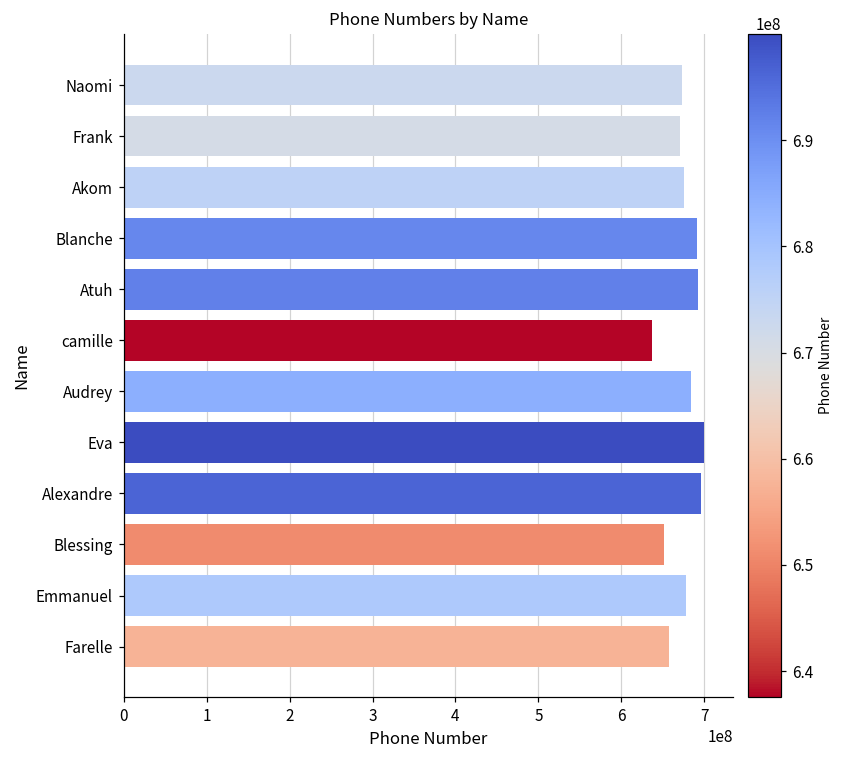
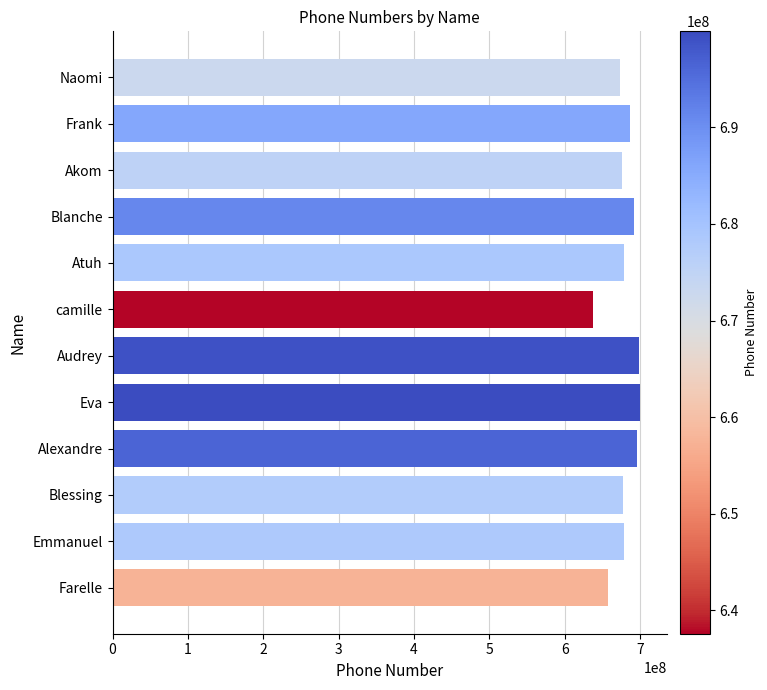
  {
    "Naomi": 670000000,
-   "Frank": 670000000,
+   "Frank": 690000000,
    "Akom": 680000000,
    "Blanche": 690000000,
-   "Atuh": 690000000,
+   "Atuh": 680000000,
    "camille": 640000000,
-   "Audrey": 680000000,
+   "Audrey": 700000000,
    "Eva": 700000000,
    "Alexandre": 700000000,
-   "Blessing": 650000000,
+   "Blessing": 680000000,
    "Emmanuel": 680000000,
    "Farelle": 660000000
  }
